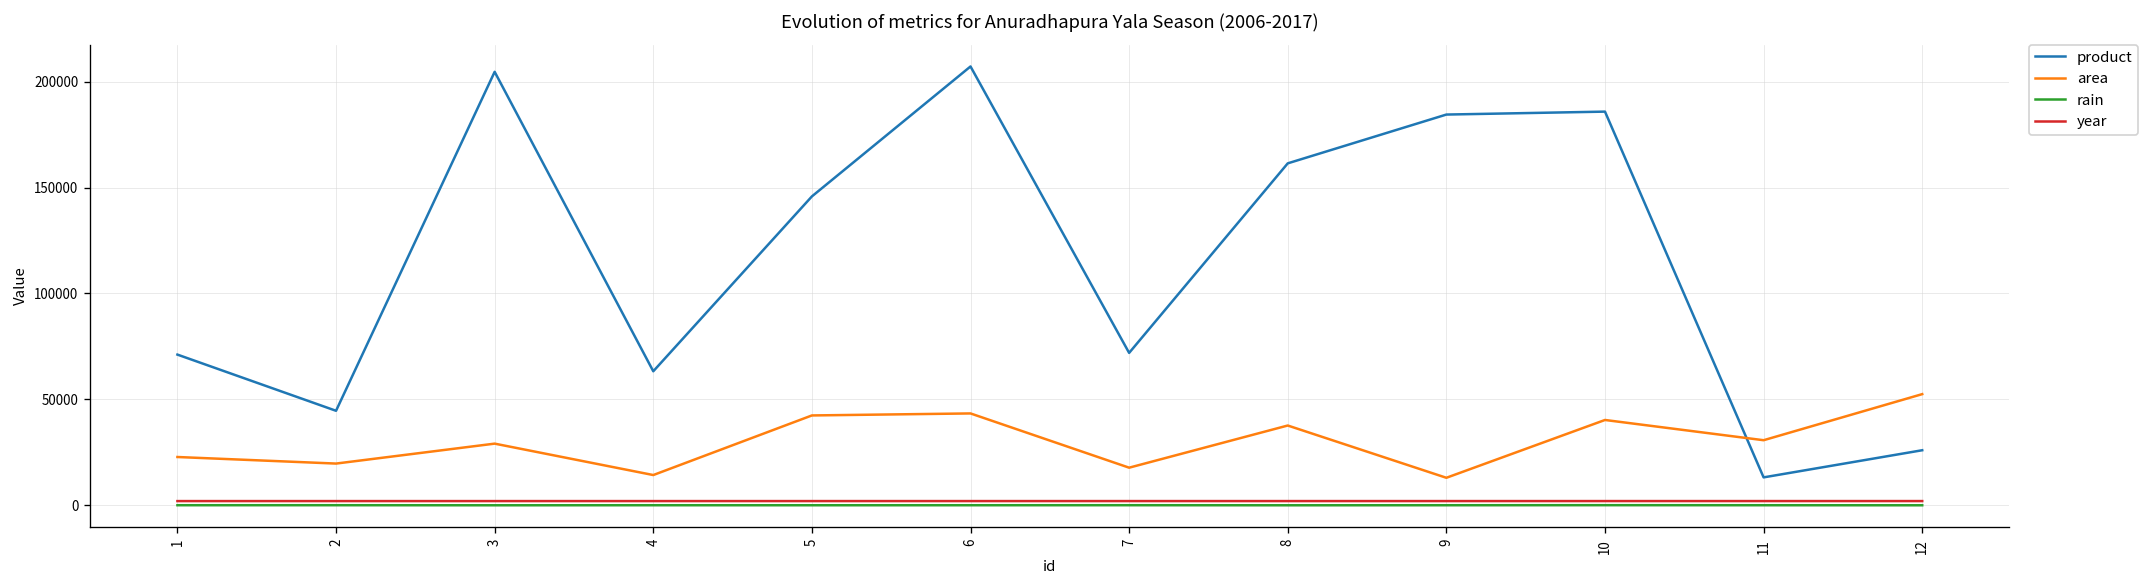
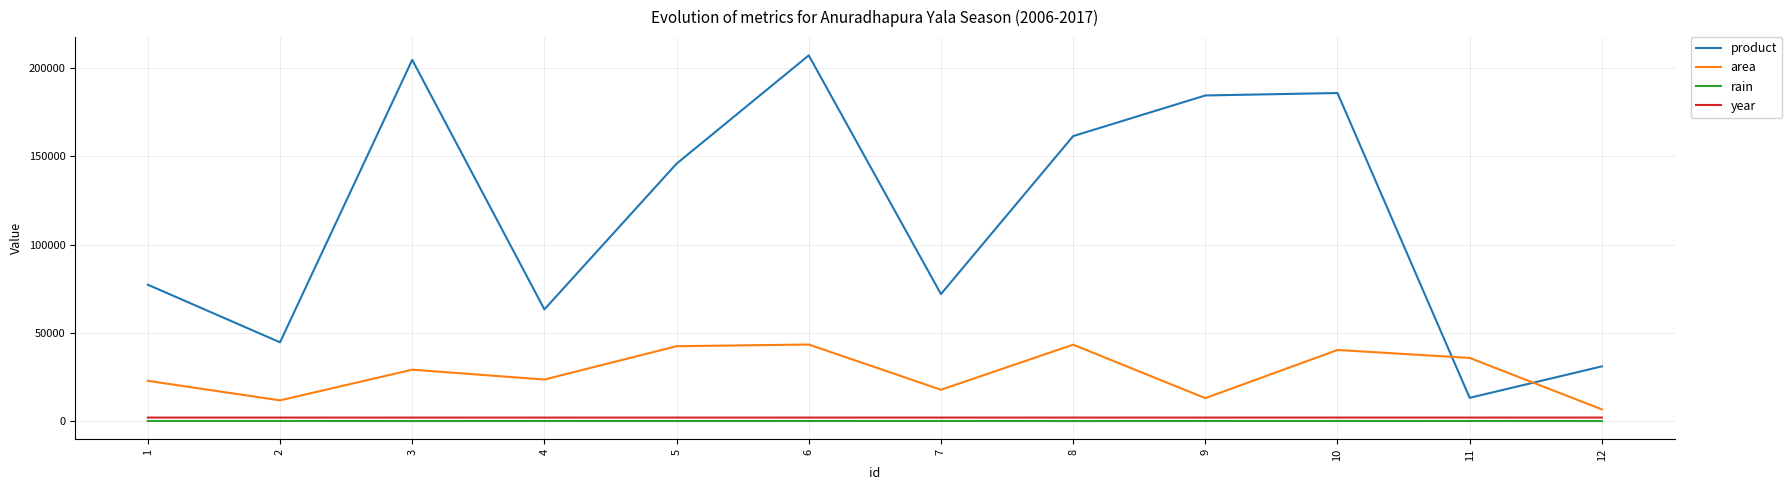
  {
    "product": {
-     "1": 71000,
+     "1": 77000,
      "2": 45000,
      "3": 205000,
      "4": 63000,
      "5": 146000,
      "6": 207000,
      "7": 72000,
      "8": 161000,
      "9": 184000,
      "10": 186000,
      "11": 13000,
-     "12": 26000
+     "12": 31000
    },
    "area": {
      "1": 23000,
-     "2": 20000,
+     "2": 12000,
      "3": 29000,
-     "4": 14000,
+     "4": 24000,
      "5": 42000,
      "6": 43000,
      "7": 18000,
-     "8": 38000,
+     "8": 43000,
      "9": 13000,
      "10": 40000,
-     "11": 31000,
-     "12": 52000
+     "11": 36000,
+     "12": 7000
    },
    "rain": {
      "1": 0,
      "2": 0,
      "3": 0,
      "4": 0,
      "5": 0,
      "6": 0,
      "7": 0,
      "8": 0,
      "9": 0,
      "10": 0,
      "11": 0,
      "12": 0
    },
    "year": {
      "1": 2000,
      "2": 2000,
      "3": 2000,
      "4": 2000,
      "5": 2000,
      "6": 2000,
      "7": 2000,
      "8": 2000,
      "9": 2000,
      "10": 2000,
      "11": 2000,
      "12": 2000
    }
  }
